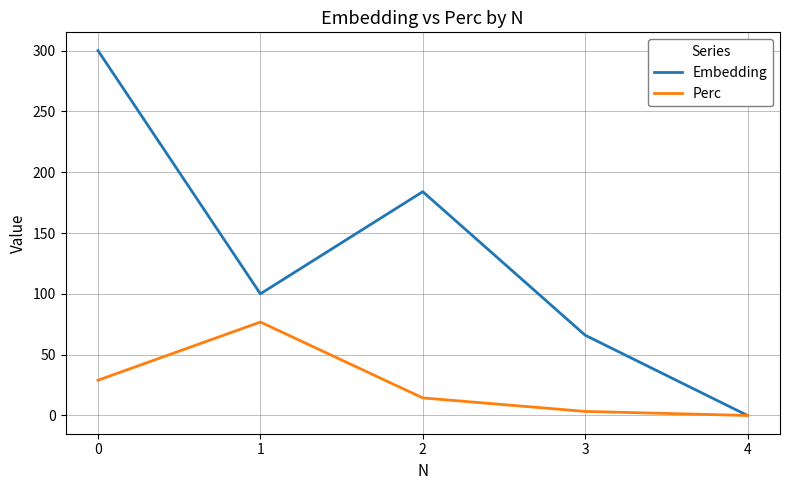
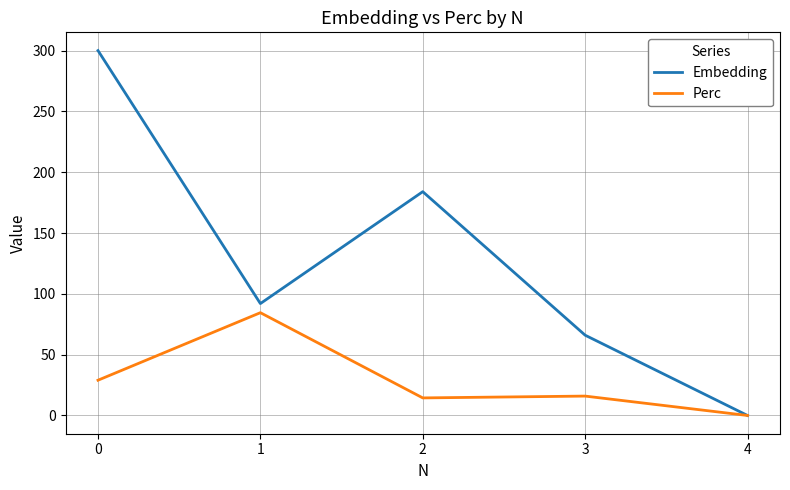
  {
    "Embedding": {
      "0": 300,
-     "1": 100,
+     "1": 92,
      "2": 184,
      "3": 66
    },
    "Perc": {
      "0": 29,
-     "1": 77,
+     "1": 85,
      "2": 14,
-     "3": 3
+     "3": 16
    }
  }
